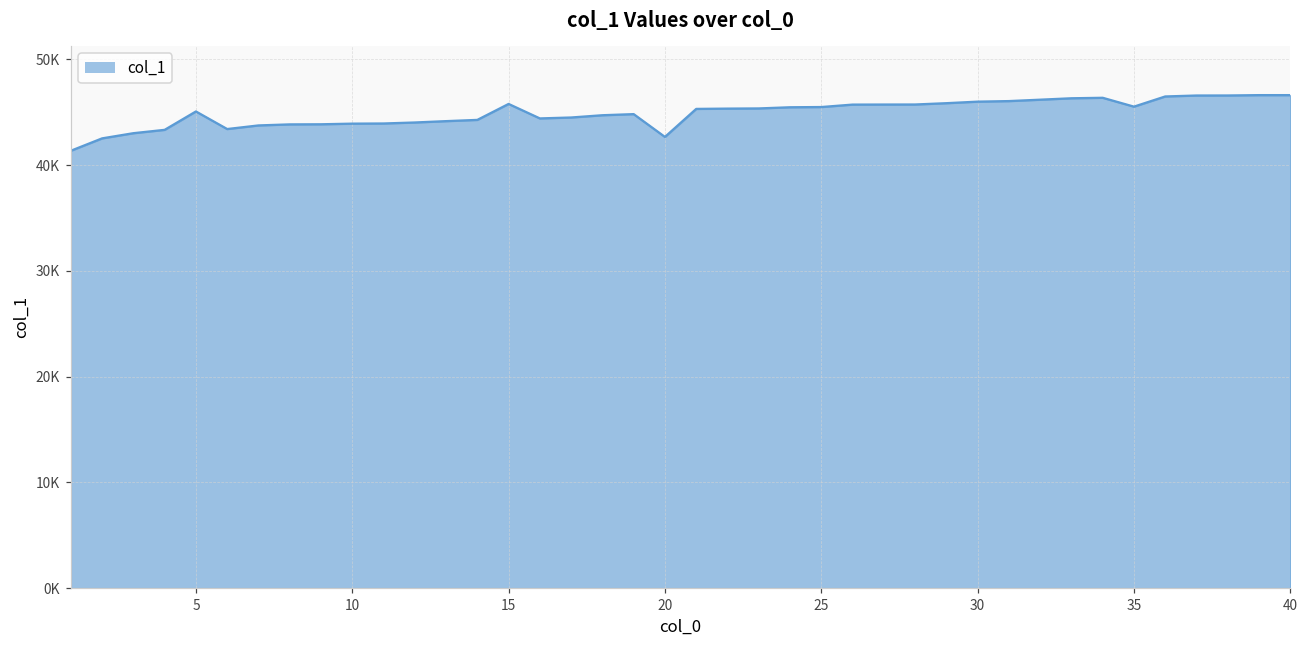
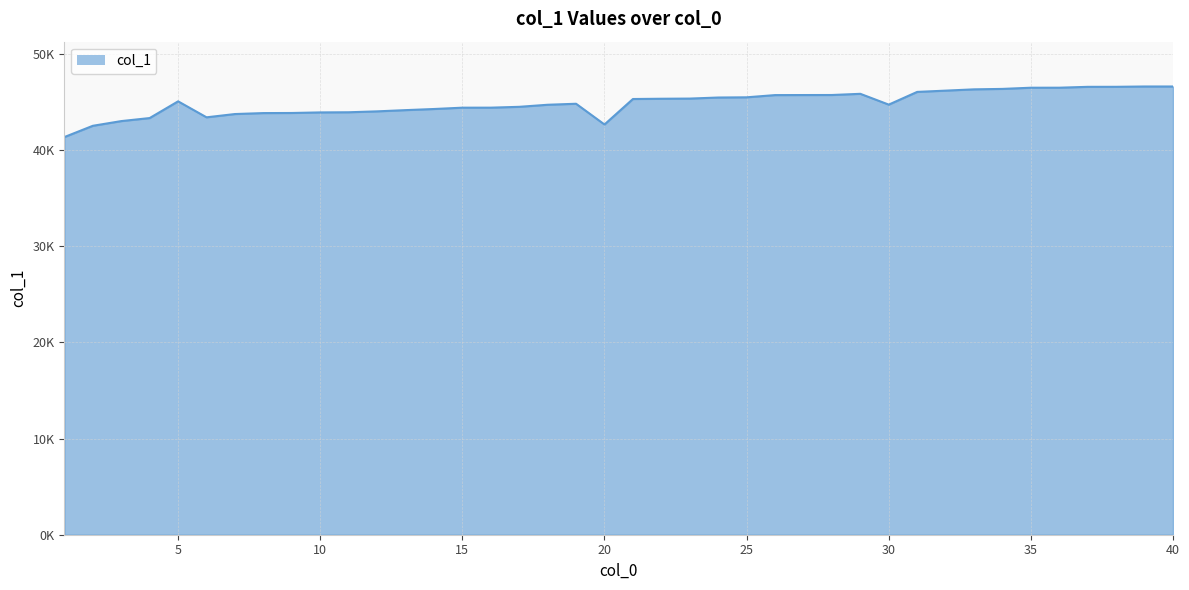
  {
    "5": 45000,
    "10": 44000,
-   "15": 46000,
+   "15": 44000,
    "20": 43000,
    "25": 45000,
-   "30": 46000,
-   "35": 45500,
+   "30": 45000,
+   "35": 46500,
    "40": 47000
  }
